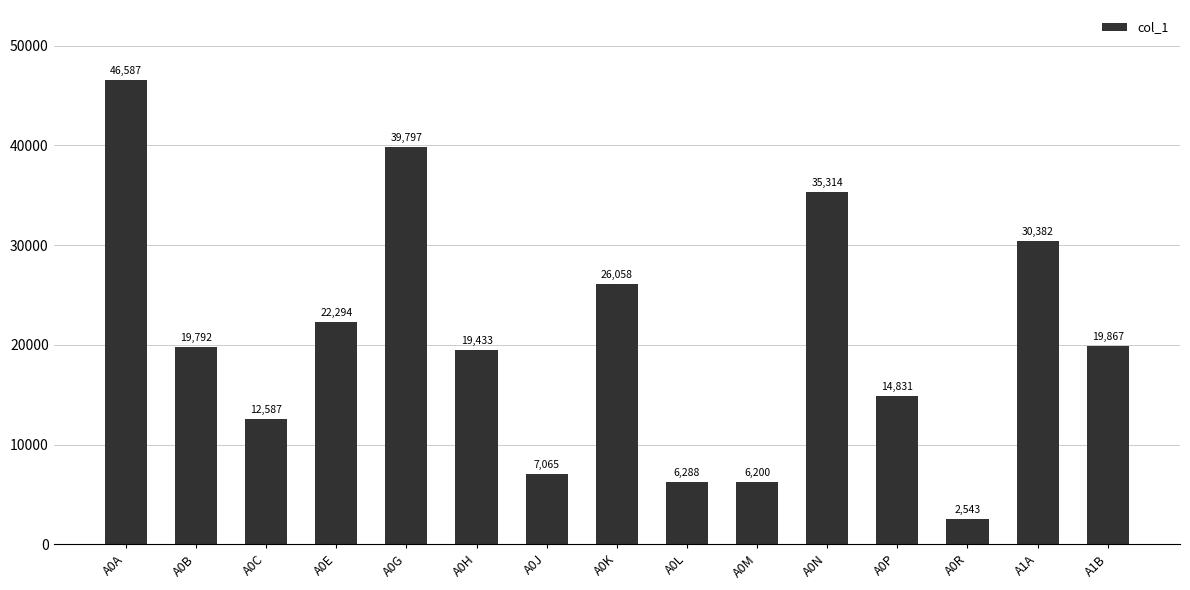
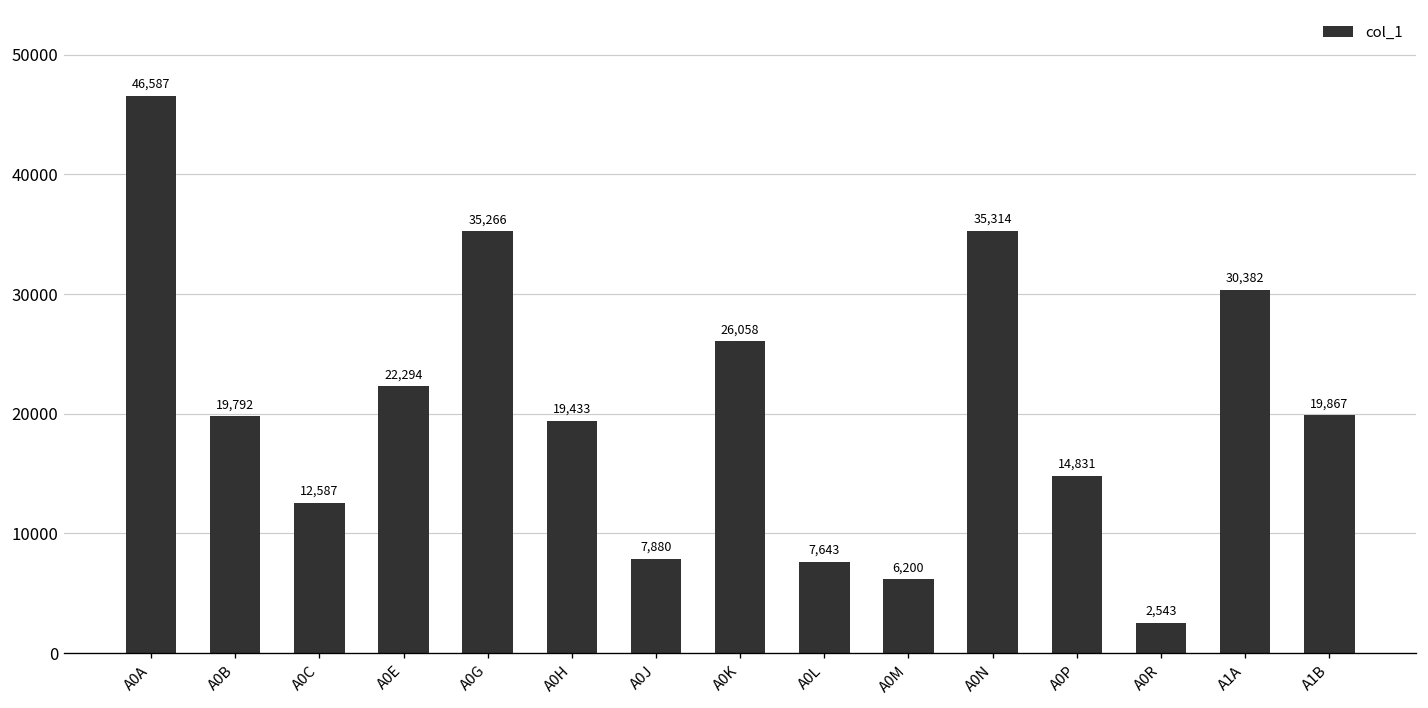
  {
    "A0A": "46,587",
    "A0B": "19,792",
    "A0C": "12,587",
    "A0E": "22,294",
-   "A0G": "39,797",
+   "A0G": "35,266",
    "A0H": "19,433",
-   "A0J": "7,065",
+   "A0J": "7,880",
    "A0K": "26,058",
-   "A0L": "6,288",
+   "A0L": "7,643",
    "A0M": "6,200",
    "A0N": "35,314",
    "A0P": "14,831",
    "A0R": "2,543",
    "A1A": "30,382",
    "A1B": "19,867"
  }
